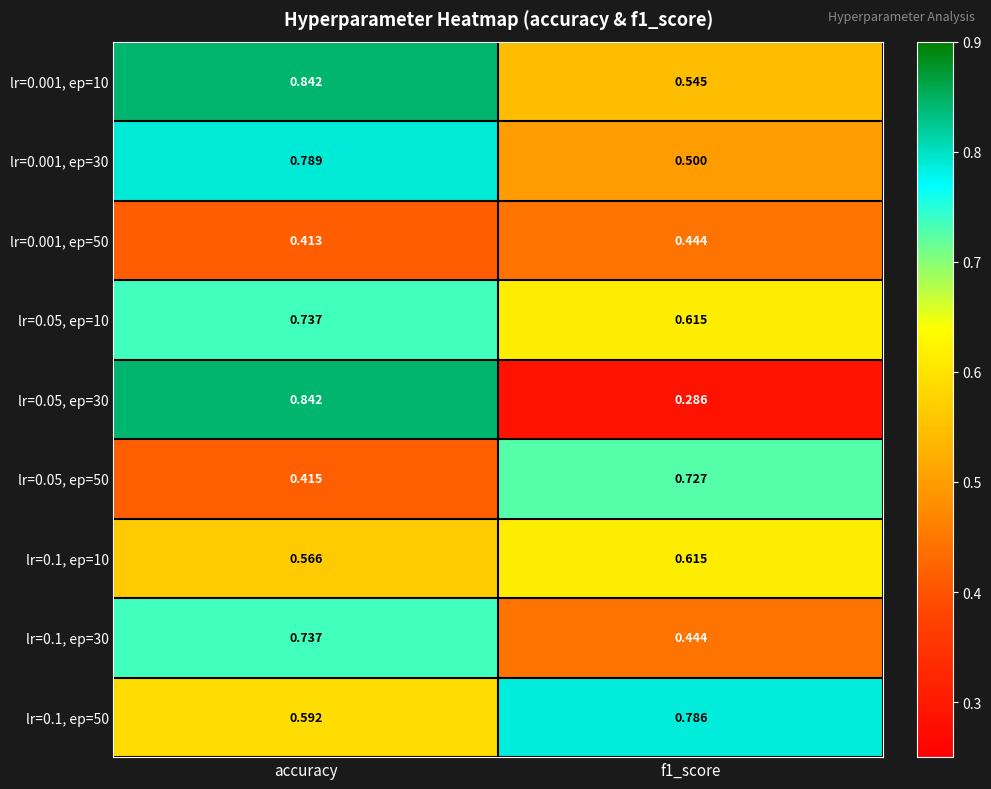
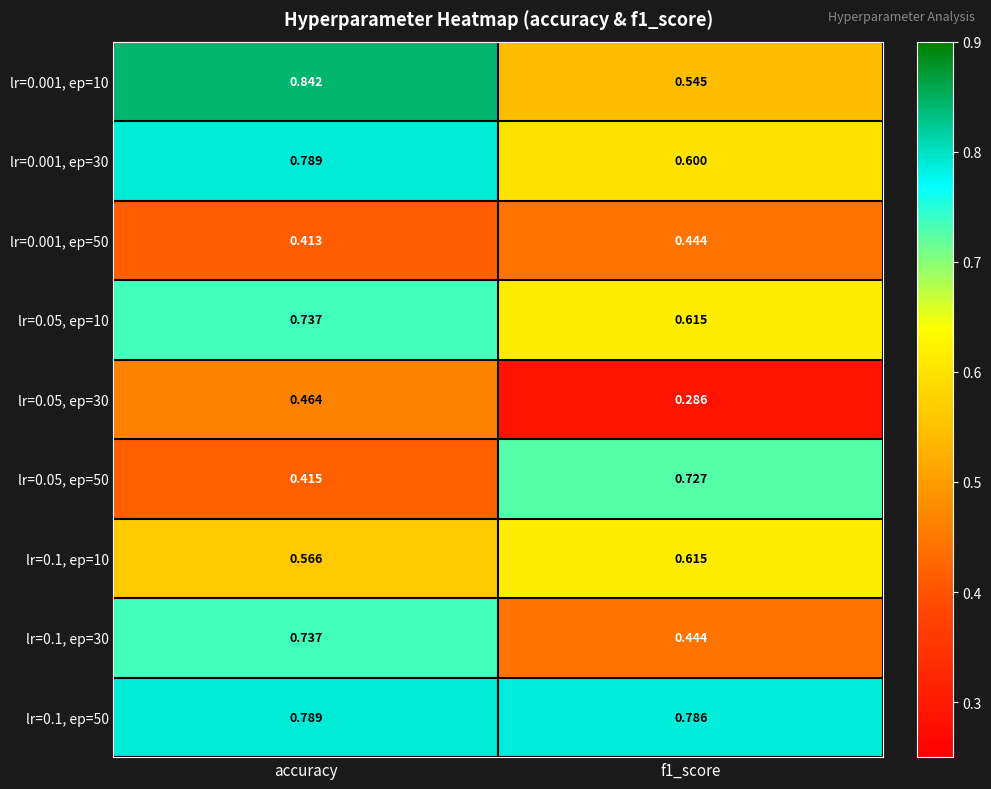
  {
    "lr=0.001, ep=10": {
      "accuracy": 0.842,
      "f1_score": 0.545
    },
    "lr=0.001, ep=30": {
      "accuracy": 0.789,
-     "f1_score": 0.500
+     "f1_score": 0.600
    },
    "lr=0.001, ep=50": {
      "accuracy": 0.413,
      "f1_score": 0.444
    },
    "lr=0.05, ep=10": {
      "accuracy": 0.737,
      "f1_score": 0.615
    },
    "lr=0.05, ep=30": {
-     "accuracy": 0.842,
+     "accuracy": 0.464,
      "f1_score": 0.286
    },
    "lr=0.05, ep=50": {
      "accuracy": 0.415,
      "f1_score": 0.727
    },
    "lr=0.1, ep=10": {
      "accuracy": 0.566,
      "f1_score": 0.615
    },
    "lr=0.1, ep=30": {
      "accuracy": 0.737,
      "f1_score": 0.444
    },
    "lr=0.1, ep=50": {
-     "accuracy": 0.592,
+     "accuracy": 0.789,
      "f1_score": 0.786
    }
  }
